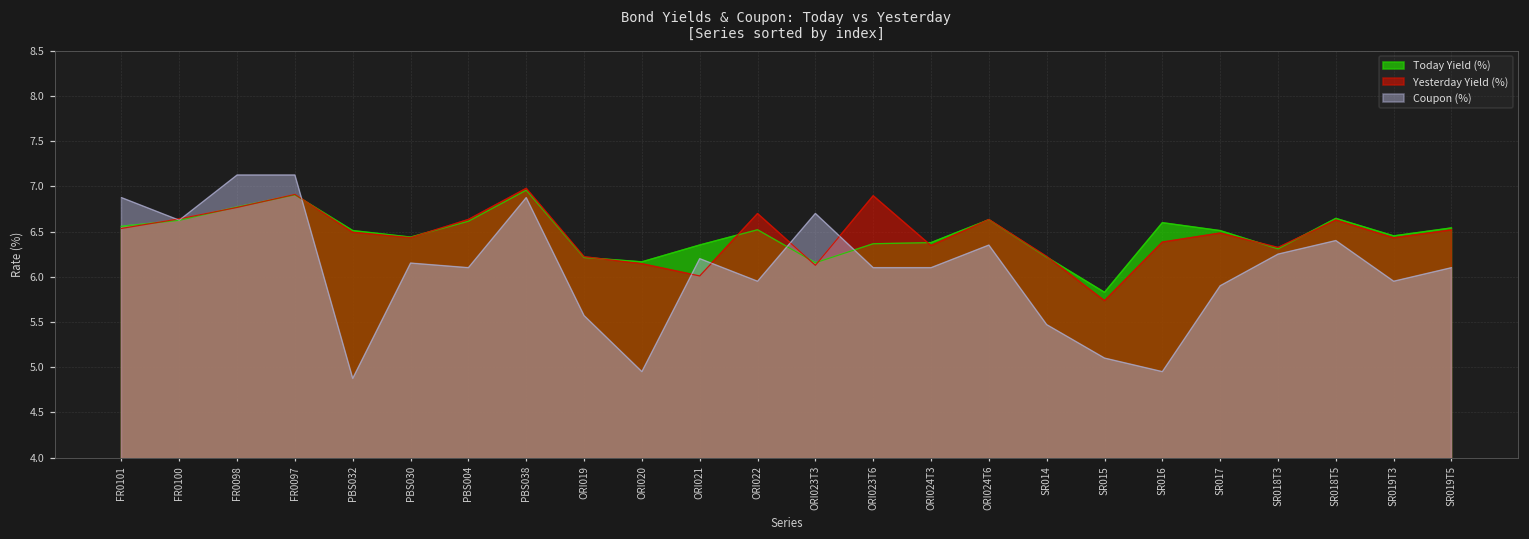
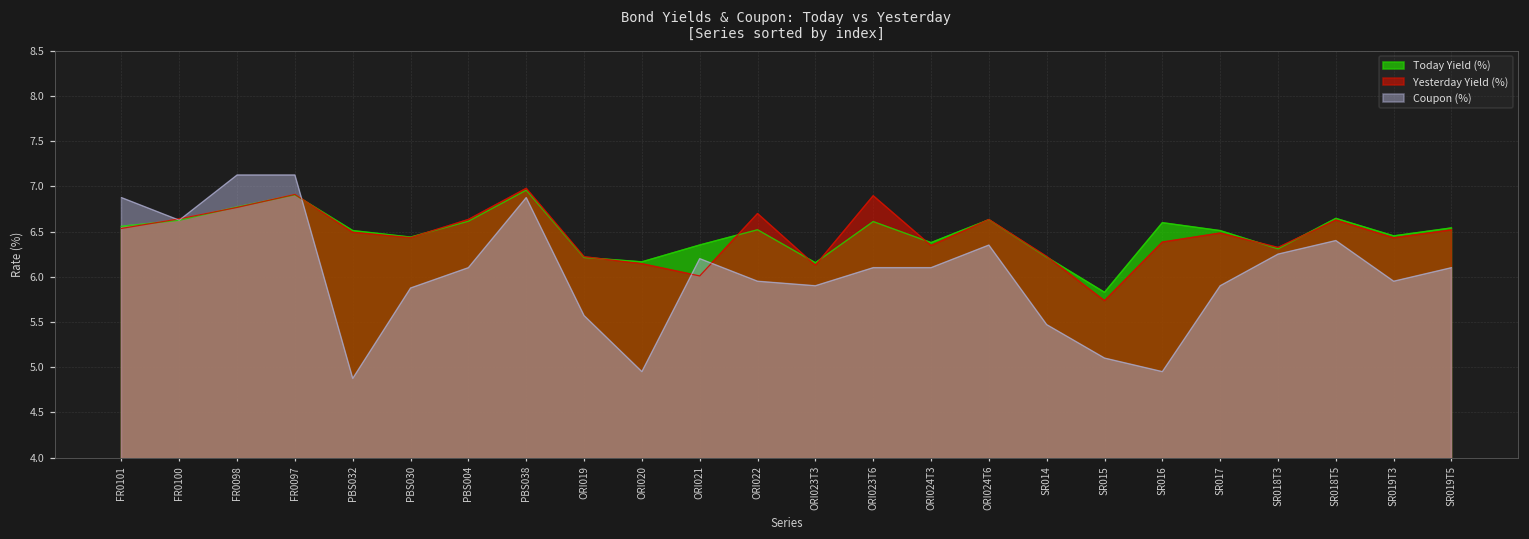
  {
    "Today Yield (%)": {
      "ORI021": 6.4,
      "ORI022": 6.5,
-     "ORI023T6": 6.4,
+     "ORI023T6": 6.6,
      "ORI024T3": 6.4,
      "SR015": 5.8,
      "SR016": 6.6
    },
    "Yesterday Yield (%)": {
      "ORI021": 6.0,
      "ORI022": 6.7,
      "ORI023T6": 6.9,
      "ORI024T3": 6.3,
      "SR015": 5.7,
      "SR016": 6.4
    },
    "Coupon (%)": {
      "FR0101": 6.9,
      "FR0098": 7.1,
      "FR0097": 7.1,
      "PBS032": 4.9,
-     "PBS030": 6.2,
+     "PBS030": 5.9,
      "PBS004": 6.1,
      "PBS038": 6.9,
      "ORI019": 5.6,
      "ORI020": 5.0,
      "ORI021": 6.2,
      "ORI022": 6.0,
-     "ORI023T3": 6.7,
+     "ORI023T3": 5.9,
      "ORI023T6": 6.1,
      "ORI024T3": 6.1,
      "ORI024T6": 6.4,
      "SR014": 5.5,
      "SR015": 5.1,
      "SR016": 5.0,
      "SR017": 5.9,
      "SR018T3": 6.3,
      "SR018T5": 6.4,
      "SR019T3": 6.0,
      "SR019T5": 6.1
    }
  }
